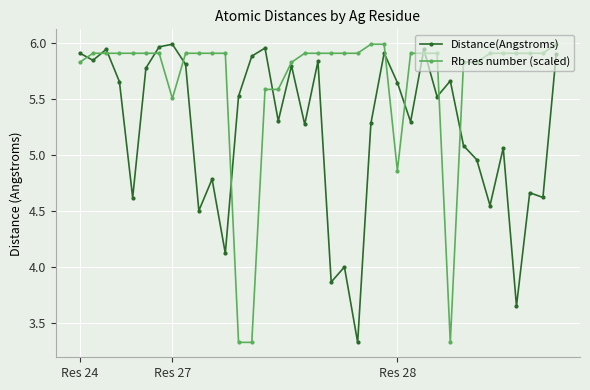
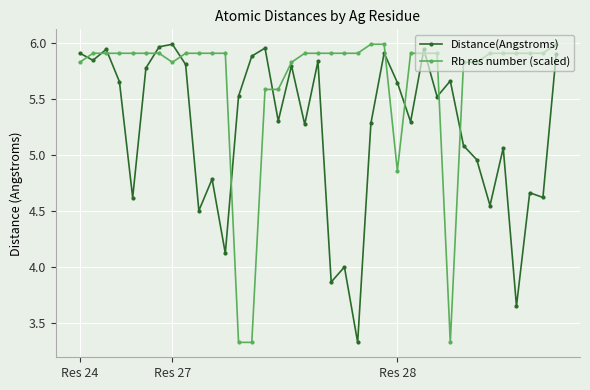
  {
    "Distance(Angstroms)": {
      "Res 24": 5.91,
      "Res 27": 5.99,
      "Res 28": 5.65
    },
    "Rb res number (scaled)": {
      "Res 24": 5.83,
-     "Res 27": 5.51,
+     "Res 27": 5.83,
      "Res 28": 4.86
    }
  }
